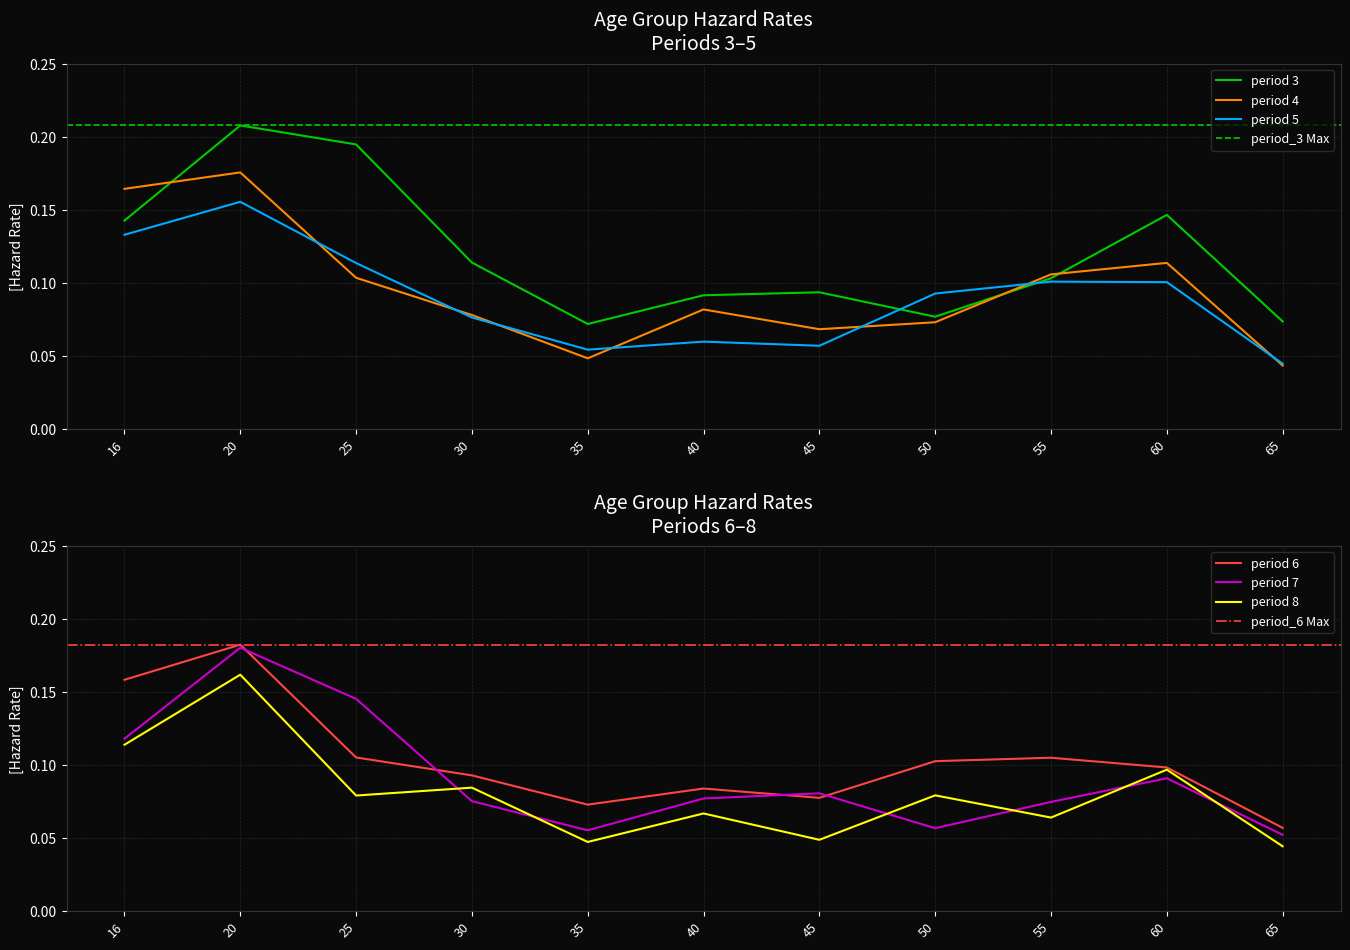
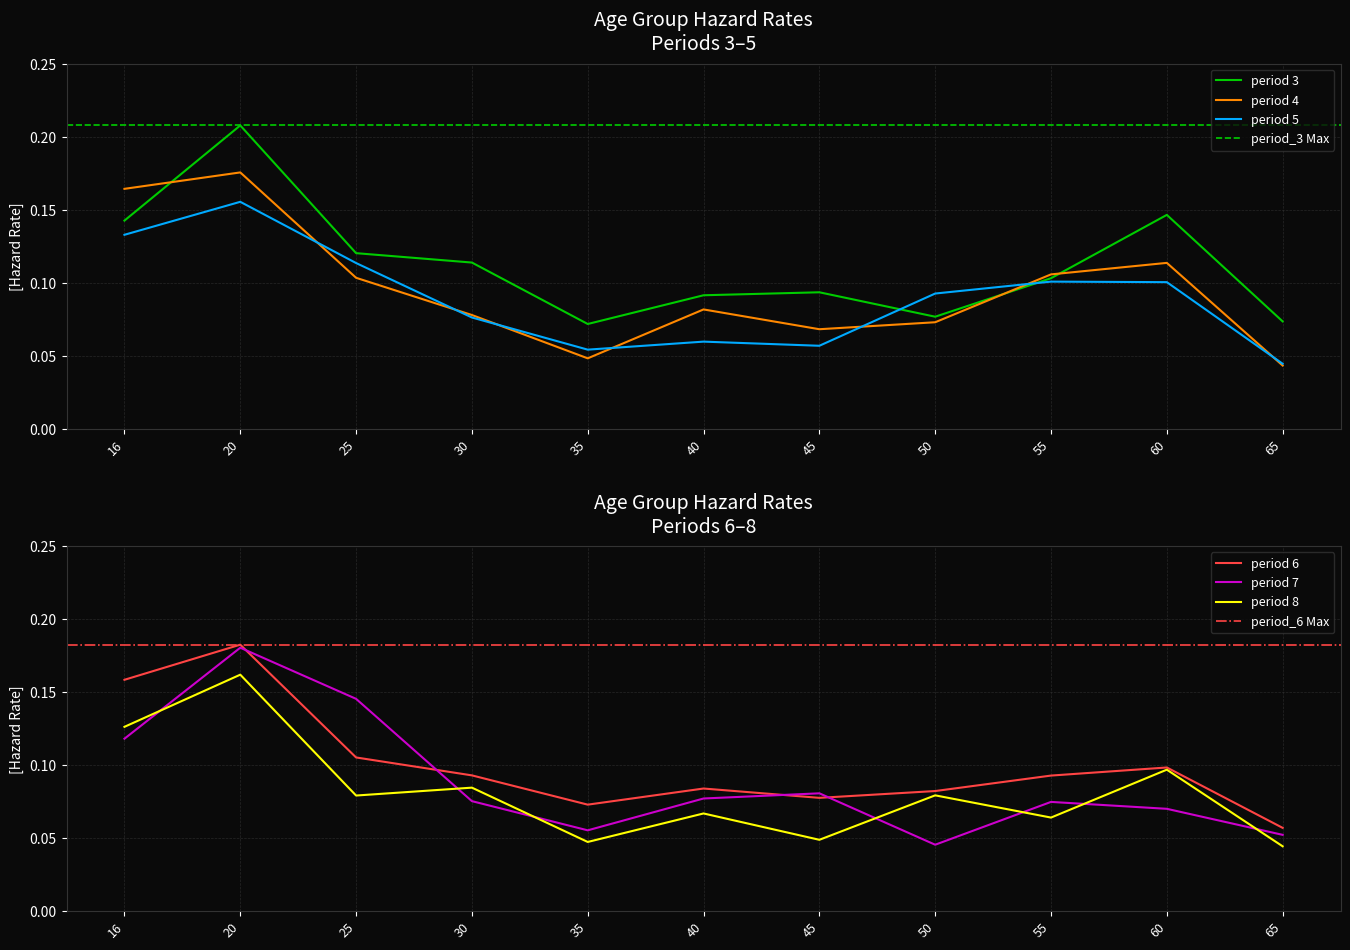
  {
    "Age Group Hazard Rates Periods 3–5": {
      "period 3": {
        "16": 0.142,
        "20": 0.208,
-       "25": 0.195,
+       "25": 0.120,
        "30": 0.114,
        "35": 0.072,
        "40": 0.091,
        "45": 0.093,
        "50": 0.077,
        "55": 0.103,
        "60": 0.146,
        "65": 0.073
      },
      "period 4": {
        "16": 0.164,
        "20": 0.175,
        "25": 0.103,
        "35": 0.048,
        "40": 0.082,
        "45": 0.068,
        "50": 0.073,
        "55": 0.106,
        "60": 0.113
      },
      "period 5": {
        "16": 0.133,
        "20": 0.155,
        "25": 0.113,
        "35": 0.054,
        "40": 0.060,
        "45": 0.057,
        "50": 0.092,
        "55": 0.101,
        "60": 0.100
      }
    },
    "Age Group Hazard Rates Periods 6–8": {
      "period 6": {
        "16": 0.158,
        "20": 0.183,
        "25": 0.105,
        "30": 0.093,
        "35": 0.073,
        "40": 0.084,
        "45": 0.078,
-       "50": 0.103,
-       "55": 0.105,
+       "50": 0.082,
+       "55": 0.093,
        "65": 0.057
      },
      "period 7": {
        "16": 0.118,
        "20": 0.180,
        "25": 0.145,
        "30": 0.075,
        "35": 0.055,
        "40": 0.077,
        "45": 0.081,
-       "50": 0.057,
+       "50": 0.046,
        "55": 0.075,
-       "60": 0.091,
+       "60": 0.070,
        "65": 0.052
      },
      "period 8": {
-       "16": 0.114,
+       "16": 0.126,
        "20": 0.162,
        "25": 0.079,
        "30": 0.085,
        "35": 0.047,
        "40": 0.067,
        "45": 0.049,
        "50": 0.079,
        "55": 0.064,
        "65": 0.044
      }
    }
  }
